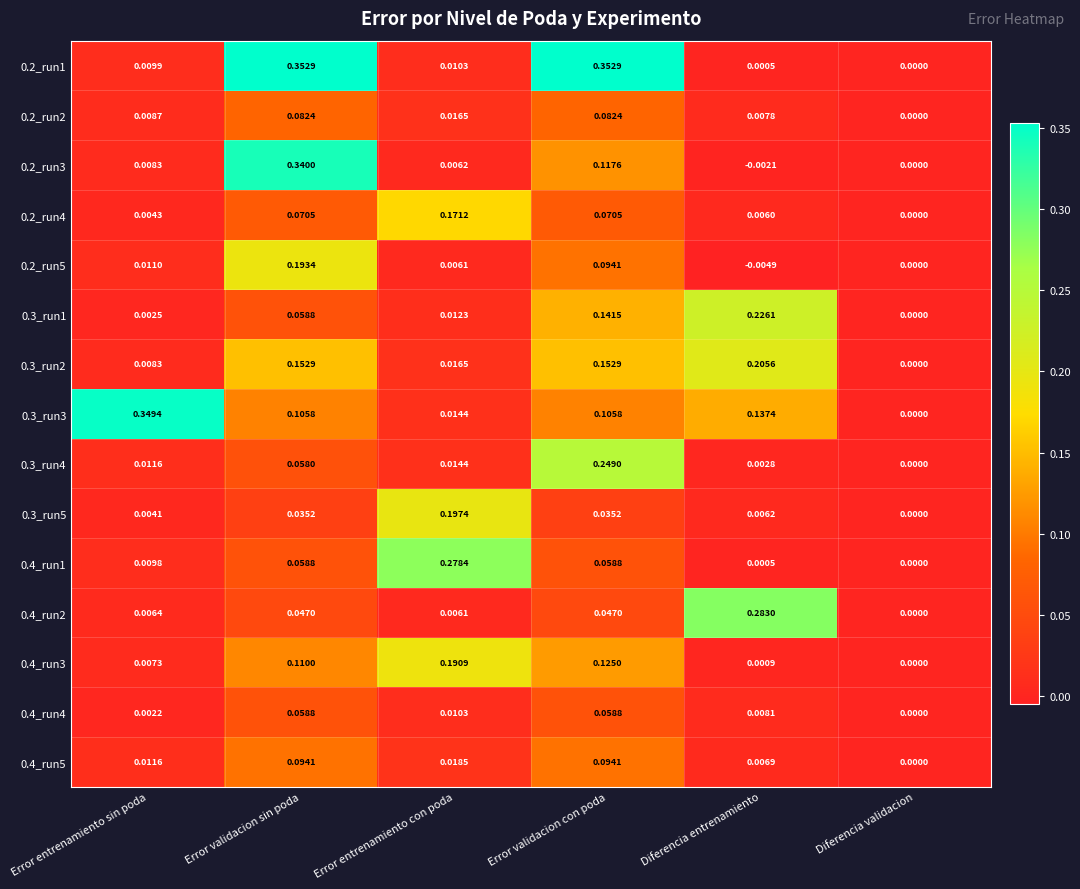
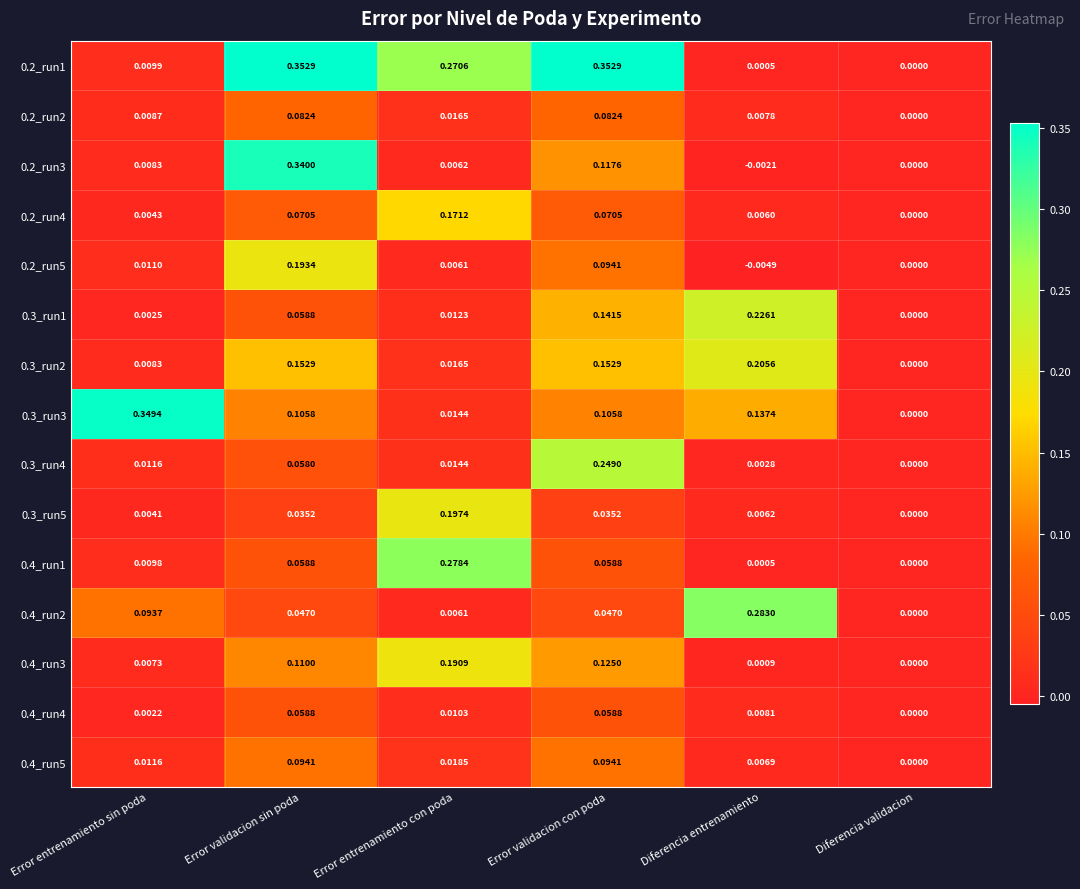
  {
    "0.2_run1": {
      "Error entrenamiento sin poda": 0.0099,
      "Error validacion sin poda": 0.3529,
-     "Error entrenamiento con poda": 0.0103,
+     "Error entrenamiento con poda": 0.2706,
      "Error validacion con poda": 0.3529,
      "Diferencia entrenamiento": 0.0005,
      "Diferencia validacion": 0.0000
    },
    "0.2_run2": {
      "Error entrenamiento sin poda": 0.0087,
      "Error validacion sin poda": 0.0824,
      "Error entrenamiento con poda": 0.0165,
      "Error validacion con poda": 0.0824,
      "Diferencia entrenamiento": 0.0078,
      "Diferencia validacion": 0.0000
    },
    "0.2_run3": {
      "Error entrenamiento sin poda": 0.0083,
      "Error validacion sin poda": 0.3400,
      "Error entrenamiento con poda": 0.0062,
      "Error validacion con poda": 0.1176,
      "Diferencia entrenamiento": -0.0021,
      "Diferencia validacion": 0.0000
    },
    "0.2_run4": {
      "Error entrenamiento sin poda": 0.0043,
      "Error validacion sin poda": 0.0705,
      "Error entrenamiento con poda": 0.1712,
      "Error validacion con poda": 0.0705,
      "Diferencia entrenamiento": 0.0060,
      "Diferencia validacion": 0.0000
    },
    "0.2_run5": {
      "Error entrenamiento sin poda": 0.0110,
      "Error validacion sin poda": 0.1934,
      "Error entrenamiento con poda": 0.0061,
      "Error validacion con poda": 0.0941,
      "Diferencia entrenamiento": -0.0049,
      "Diferencia validacion": 0.0000
    },
    "0.3_run1": {
      "Error entrenamiento sin poda": 0.0025,
      "Error validacion sin poda": 0.0588,
      "Error entrenamiento con poda": 0.0123,
      "Error validacion con poda": 0.1415,
      "Diferencia entrenamiento": 0.2261,
      "Diferencia validacion": 0.0000
    },
    "0.3_run2": {
      "Error entrenamiento sin poda": 0.0083,
      "Error validacion sin poda": 0.1529,
      "Error entrenamiento con poda": 0.0165,
      "Error validacion con poda": 0.1529,
      "Diferencia entrenamiento": 0.2056,
      "Diferencia validacion": 0.0000
    },
    "0.3_run3": {
      "Error entrenamiento sin poda": 0.3494,
      "Error validacion sin poda": 0.1058,
      "Error entrenamiento con poda": 0.0144,
      "Error validacion con poda": 0.1058,
      "Diferencia entrenamiento": 0.1374,
      "Diferencia validacion": 0.0000
    },
    "0.3_run4": {
      "Error entrenamiento sin poda": 0.0116,
      "Error validacion sin poda": 0.0580,
      "Error entrenamiento con poda": 0.0144,
      "Error validacion con poda": 0.2490,
      "Diferencia entrenamiento": 0.0028,
      "Diferencia validacion": 0.0000
    },
    "0.3_run5": {
      "Error entrenamiento sin poda": 0.0041,
      "Error validacion sin poda": 0.0352,
      "Error entrenamiento con poda": 0.1974,
      "Error validacion con poda": 0.0352,
      "Diferencia entrenamiento": 0.0062,
      "Diferencia validacion": 0.0000
    },
    "0.4_run1": {
      "Error entrenamiento sin poda": 0.0098,
      "Error validacion sin poda": 0.0588,
      "Error entrenamiento con poda": 0.2784,
      "Error validacion con poda": 0.0588,
      "Diferencia entrenamiento": 0.0005,
      "Diferencia validacion": 0.0000
    },
    "0.4_run2": {
-     "Error entrenamiento sin poda": 0.0064,
+     "Error entrenamiento sin poda": 0.0937,
      "Error validacion sin poda": 0.0470,
      "Error entrenamiento con poda": 0.0061,
      "Error validacion con poda": 0.0470,
      "Diferencia entrenamiento": 0.2830,
      "Diferencia validacion": 0.0000
    },
    "0.4_run3": {
      "Error entrenamiento sin poda": 0.0073,
      "Error validacion sin poda": 0.1100,
      "Error entrenamiento con poda": 0.1909,
      "Error validacion con poda": 0.1250,
      "Diferencia entrenamiento": 0.0009,
      "Diferencia validacion": 0.0000
    },
    "0.4_run4": {
      "Error entrenamiento sin poda": 0.0022,
      "Error validacion sin poda": 0.0588,
      "Error entrenamiento con poda": 0.0103,
      "Error validacion con poda": 0.0588,
      "Diferencia entrenamiento": 0.0081,
      "Diferencia validacion": 0.0000
    },
    "0.4_run5": {
      "Error entrenamiento sin poda": 0.0116,
      "Error validacion sin poda": 0.0941,
      "Error entrenamiento con poda": 0.0185,
      "Error validacion con poda": 0.0941,
      "Diferencia entrenamiento": 0.0069,
      "Diferencia validacion": 0.0000
    }
  }
